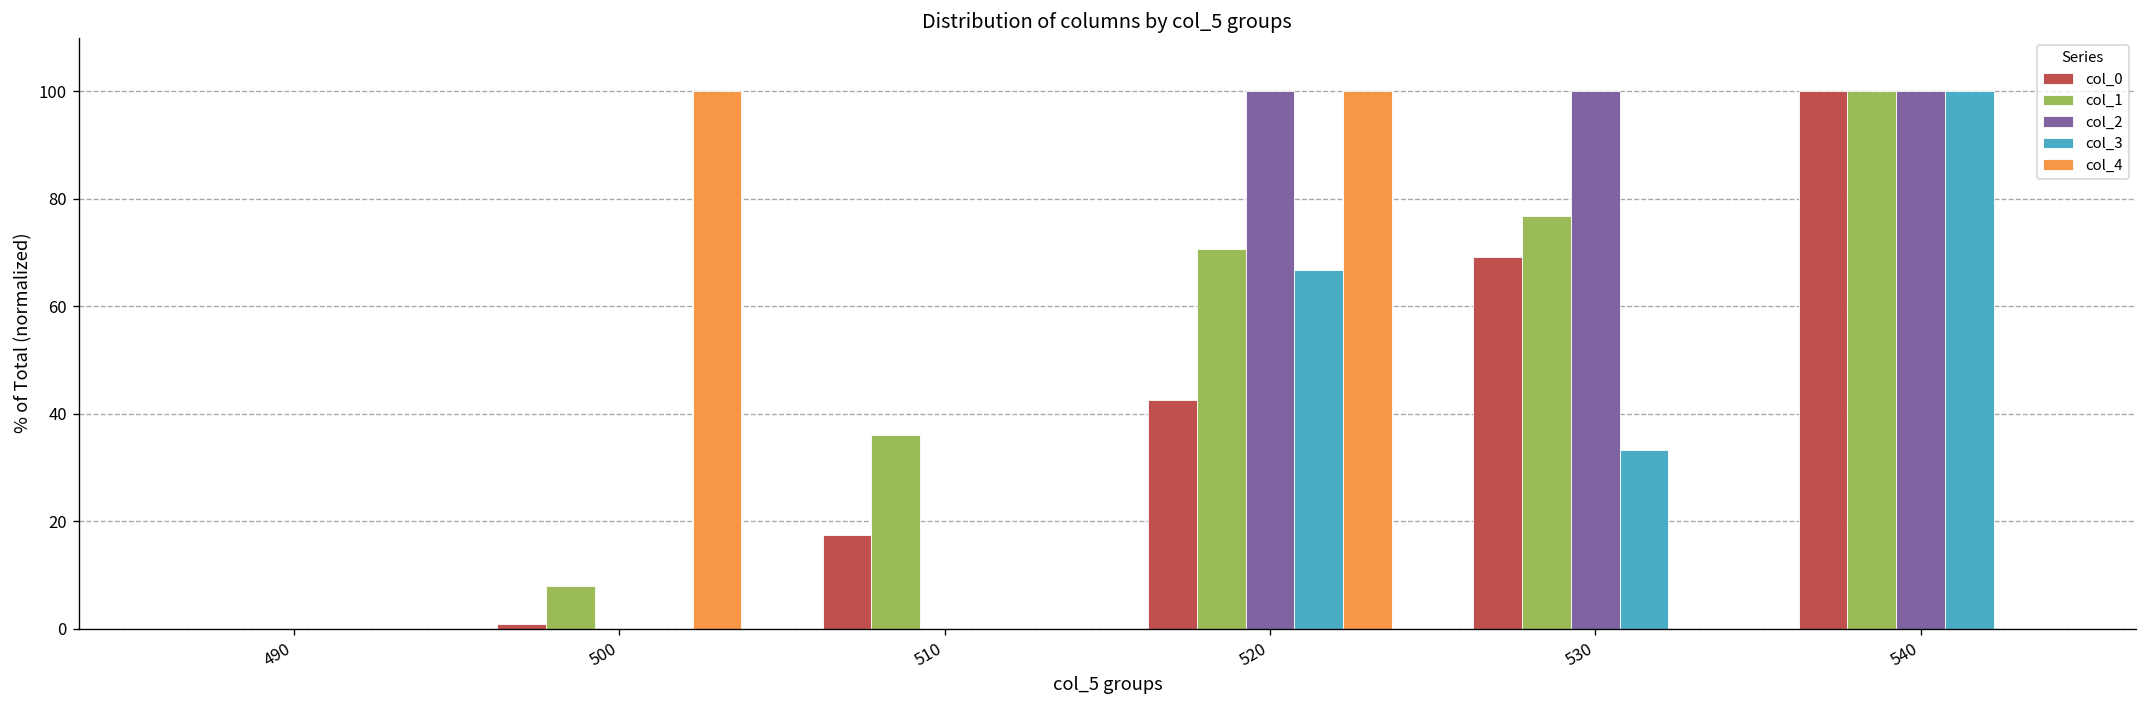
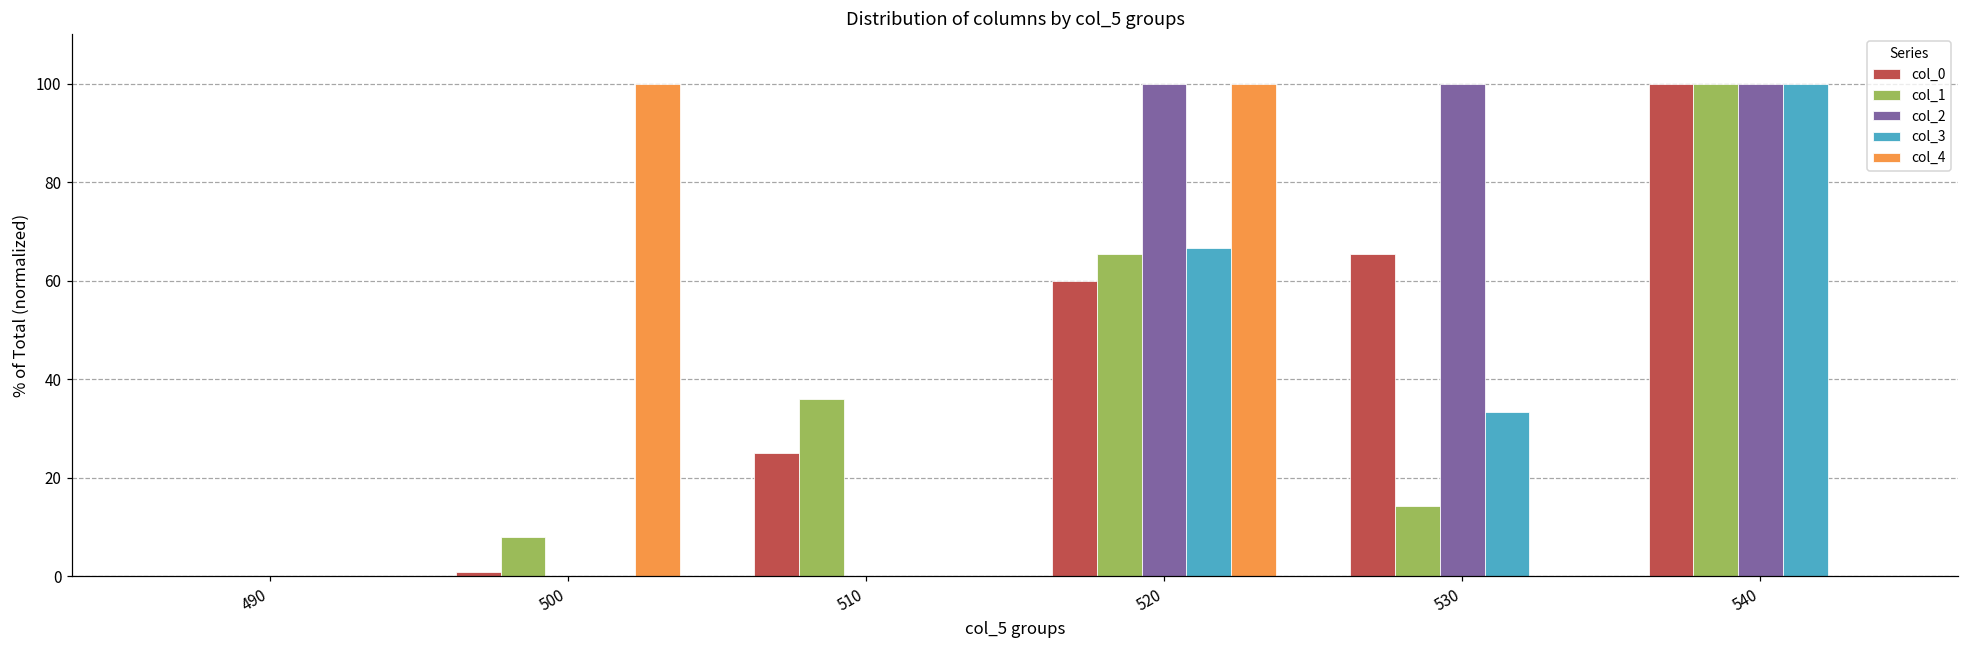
  {
    "col_0": {
      "490": 0,
      "500": 1,
-     "510": 17,
-     "520": 43,
-     "530": 69,
+     "510": 25,
+     "520": 60,
+     "530": 65,
      "540": 100
    },
    "col_1": {
      "490": 0,
      "500": 8,
      "510": 36,
-     "520": 71,
-     "530": 77,
+     "520": 65,
+     "530": 14,
      "540": 100
    },
    "col_2": {
      "490": 0,
      "500": 0,
      "510": 0,
      "520": 100,
      "530": 100,
      "540": 100
    },
    "col_3": {
      "490": 0,
      "500": 0,
      "510": 0,
      "520": 67,
      "530": 33,
      "540": 100
    },
    "col_4": {
      "490": 0,
      "500": 100,
      "510": 0,
      "520": 100,
      "530": 0,
      "540": 0
    }
  }
